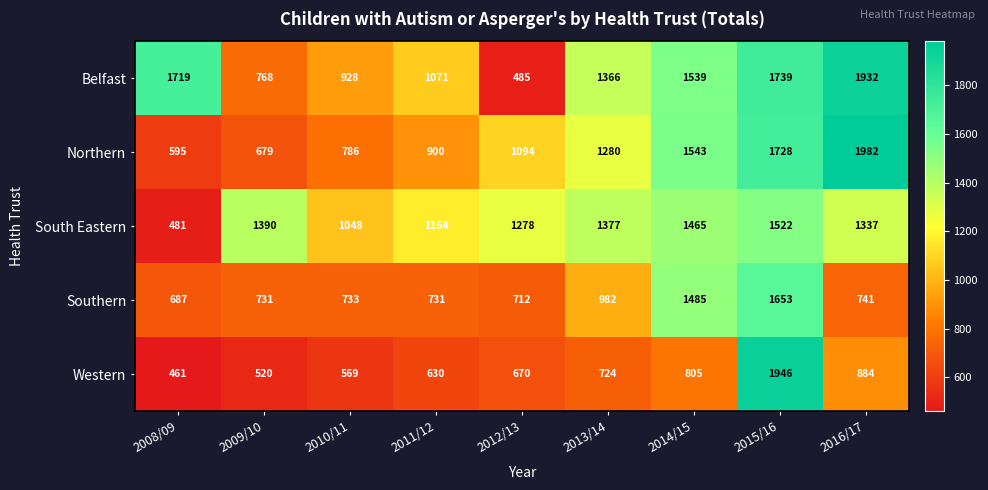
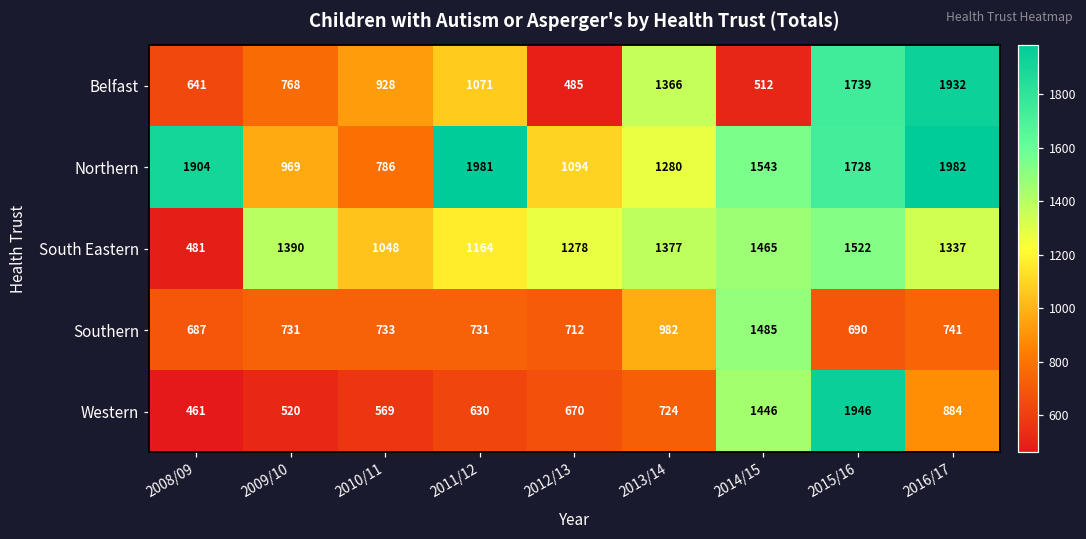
  {
    "Belfast": {
-     "2008/09": 1719,
+     "2008/09": 641,
      "2009/10": 768,
      "2010/11": 928,
      "2011/12": 1071,
      "2012/13": 485,
      "2013/14": 1366,
-     "2014/15": 1539,
+     "2014/15": 512,
      "2015/16": 1739,
      "2016/17": 1932
    },
    "Northern": {
-     "2008/09": 595,
-     "2009/10": 679,
+     "2008/09": 1904,
+     "2009/10": 969,
      "2010/11": 786,
-     "2011/12": 900,
+     "2011/12": 1981,
      "2012/13": 1094,
      "2013/14": 1280,
      "2014/15": 1543,
      "2015/16": 1728,
      "2016/17": 1982
    },
    "South Eastern": {
      "2008/09": 481,
      "2009/10": 1390,
      "2010/11": 1048,
      "2011/12": 1164,
      "2012/13": 1278,
      "2013/14": 1377,
      "2014/15": 1465,
      "2015/16": 1522,
      "2016/17": 1337
    },
    "Southern": {
      "2008/09": 687,
      "2009/10": 731,
      "2010/11": 733,
      "2011/12": 731,
      "2012/13": 712,
      "2013/14": 982,
      "2014/15": 1485,
-     "2015/16": 1653,
+     "2015/16": 690,
      "2016/17": 741
    },
    "Western": {
      "2008/09": 461,
      "2009/10": 520,
      "2010/11": 569,
      "2011/12": 630,
      "2012/13": 670,
      "2013/14": 724,
-     "2014/15": 805,
+     "2014/15": 1446,
      "2015/16": 1946,
      "2016/17": 884
    }
  }
